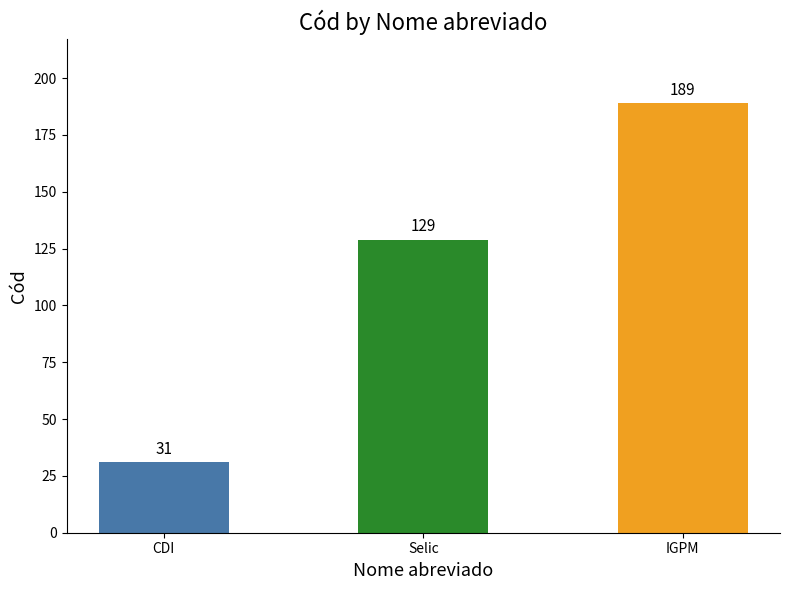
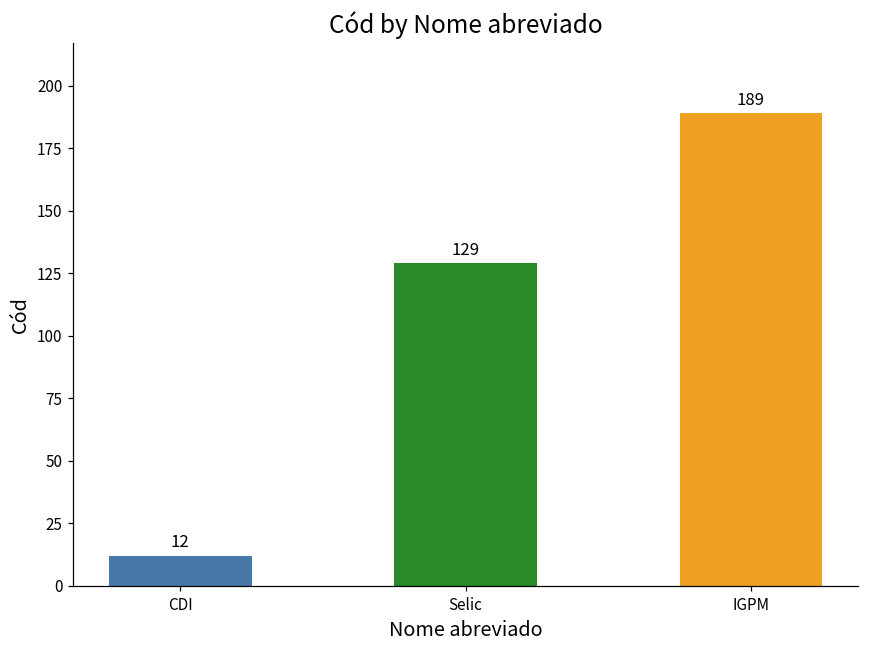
  {
-   "CDI": 31,
+   "CDI": 12,
    "Selic": 129,
    "IGPM": 189
  }
